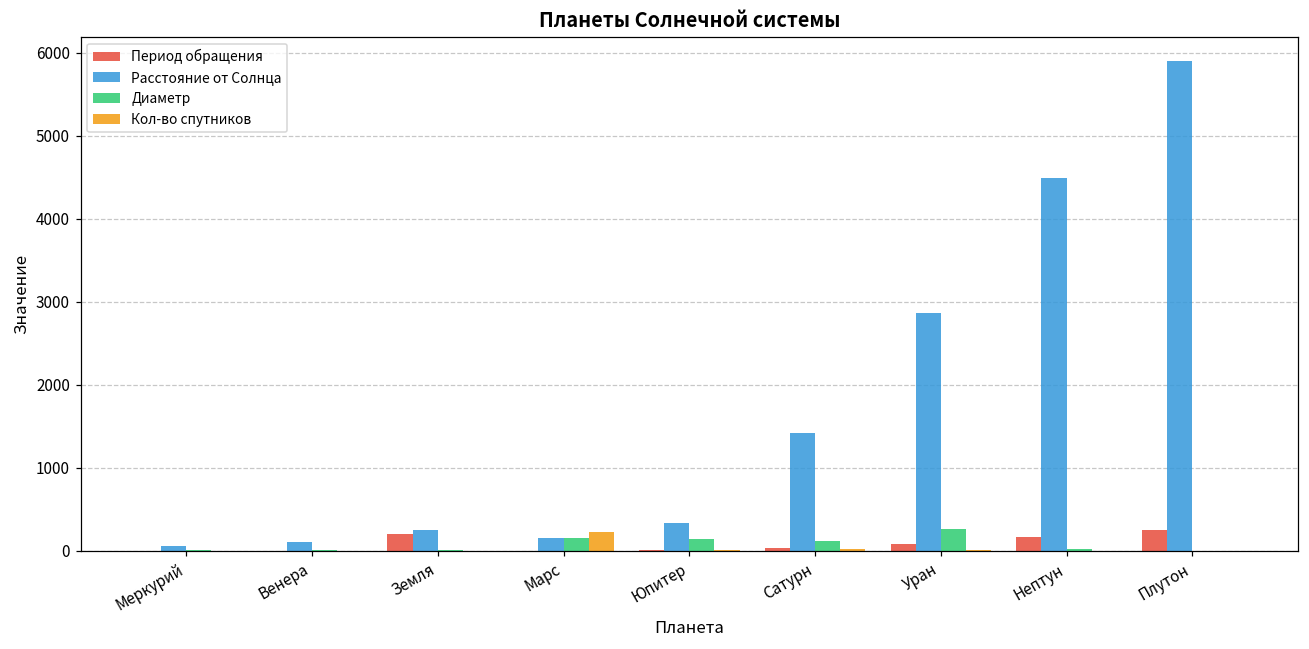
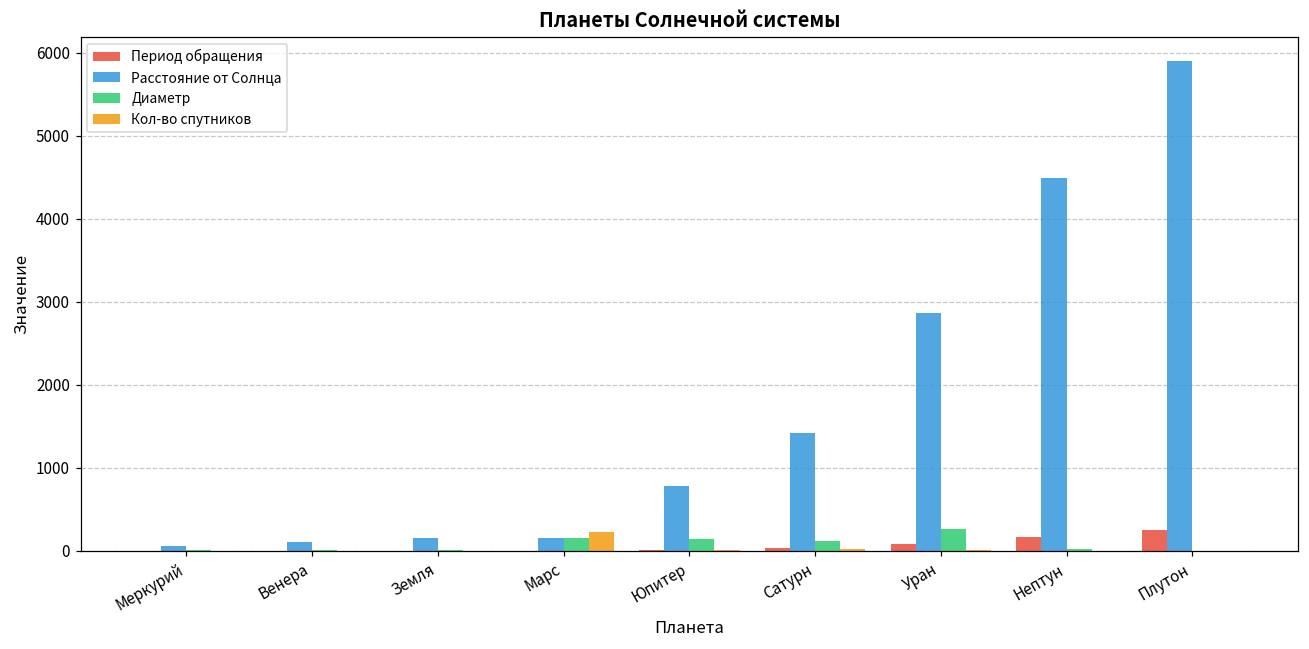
  {
    "Период обращения": {
-     "Земля": 200,
+     "Земля": 0,
      "Уран": 100,
      "Нептун": 200,
      "Плутон": 200
    },
    "Расстояние от Солнца": {
      "Меркурий": 100,
      "Венера": 100,
-     "Земля": 300,
+     "Земля": 200,
      "Марс": 200,
-     "Юпитер": 300,
+     "Юпитер": 800,
      "Сатурн": 1400,
      "Уран": 2900,
      "Нептун": 4500,
      "Плутон": 5900
    },
    "Диаметр": {
      "Марс": 200,
      "Юпитер": 100,
      "Сатурн": 100,
      "Уран": 300
    },
    "Кол-во спутников": {
      "Меркурий": 0,
      "Венера": 0,
      "Марс": 200
    }
  }
